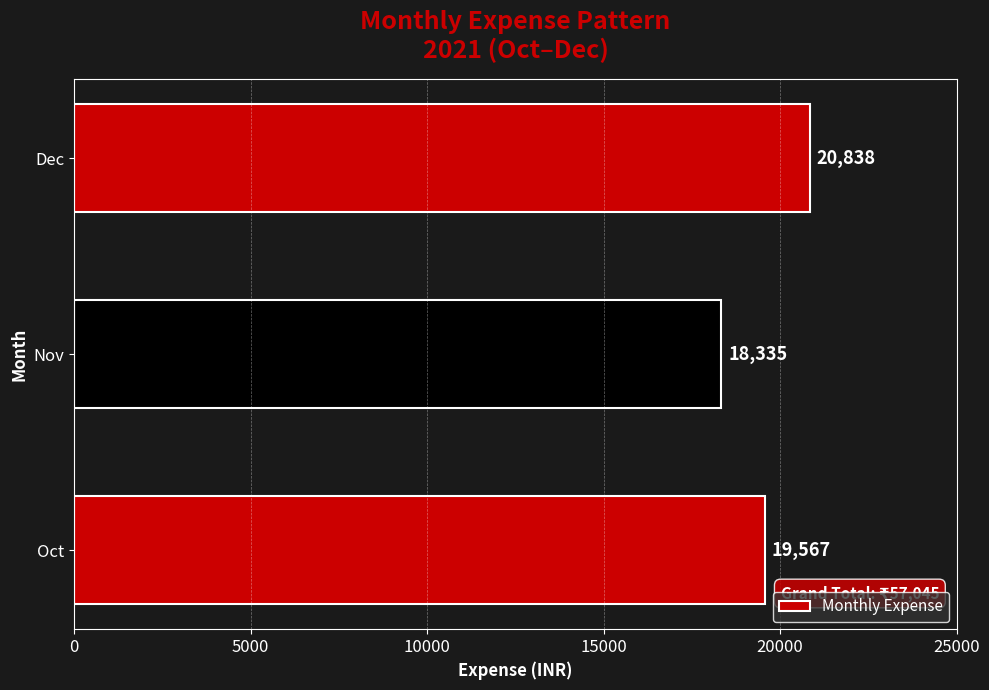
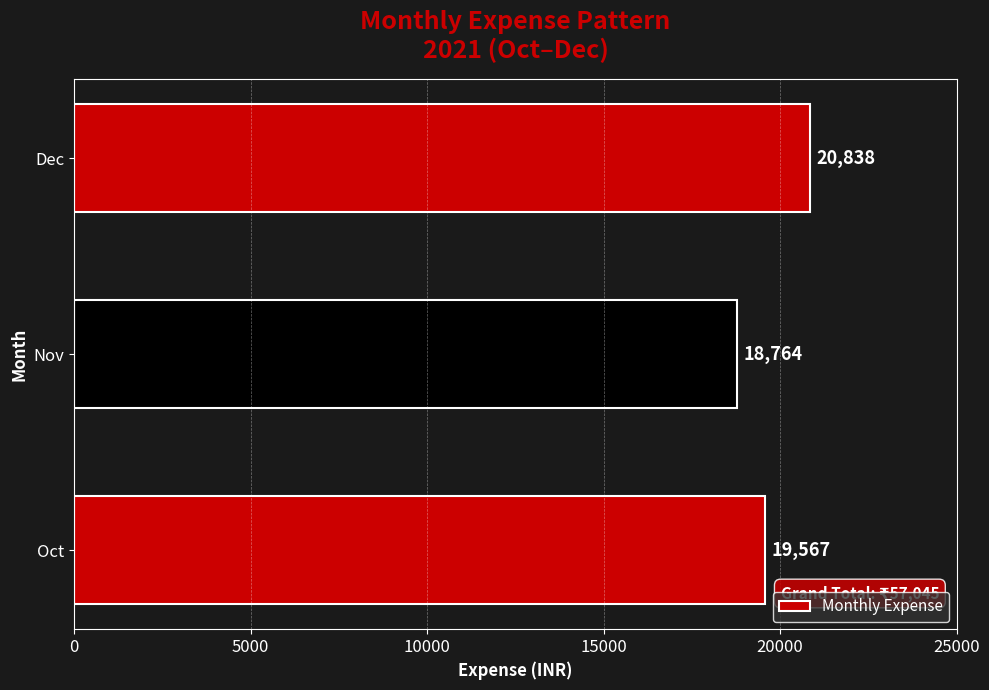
  {
    "Dec": "20,838",
-   "Nov": "18,335",
+   "Nov": "18,764",
    "Oct": "19,567"
  }
